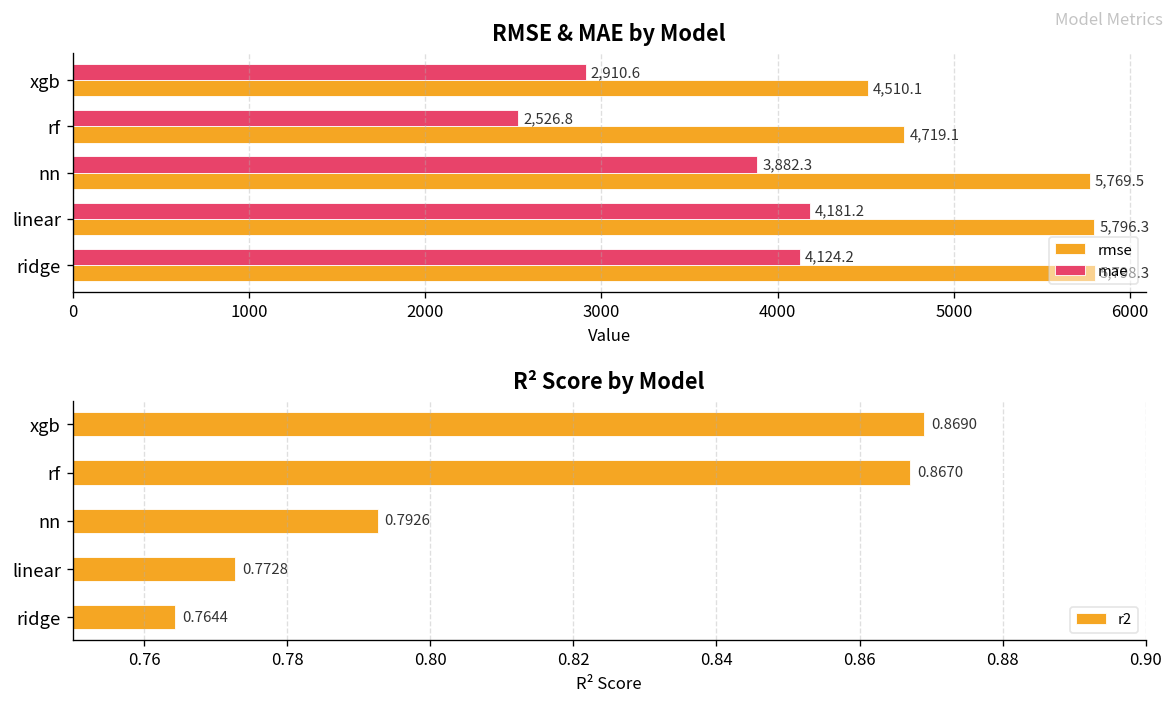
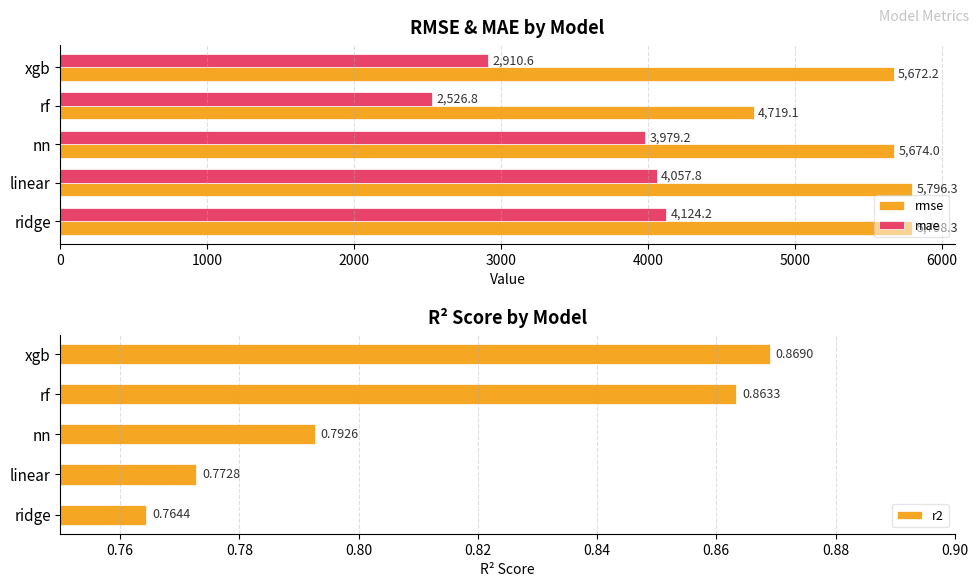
  {
    "RMSE & MAE by Model": {
      "rmse": {
-       "xgb": "4,510.1",
+       "xgb": "5,672.2",
        "rf": "4,719.1",
-       "nn": "5,769.5"
+       "nn": "5,674.0"
      },
      "mae": {
        "xgb": "2,910.6",
        "rf": "2,526.8",
-       "nn": "3,882.3",
-       "linear": "4,181.2",
+       "nn": "3,979.2",
+       "linear": "4,057.8",
        "ridge": "4,124.2"
      }
    },
    "R² Score by Model": {
      "xgb": "0.8690",
-     "rf": "0.8670",
+     "rf": "0.8633",
      "nn": "0.7926",
      "linear": "0.7728",
      "ridge": "0.7644"
    }
  }
